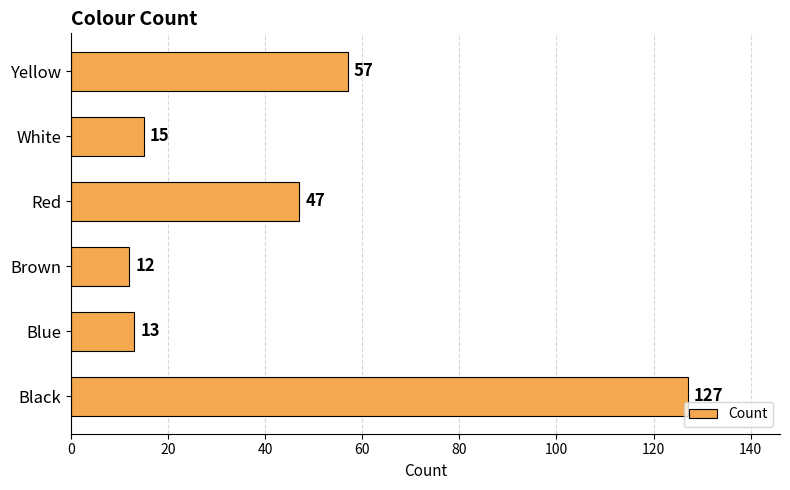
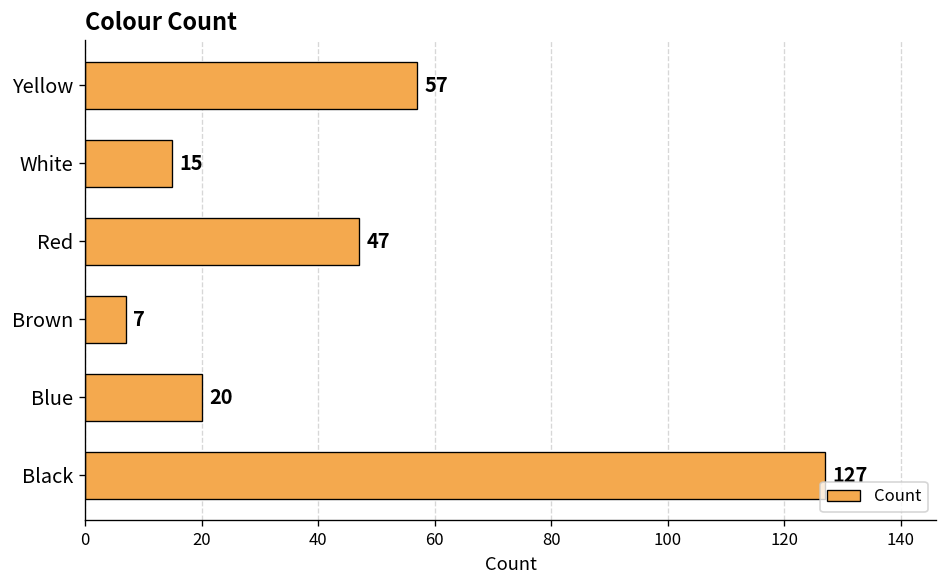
  {
    "Yellow": 57,
    "White": 15,
    "Red": 47,
-   "Brown": 12,
-   "Blue": 13
+   "Brown": 7,
+   "Blue": 20
  }
